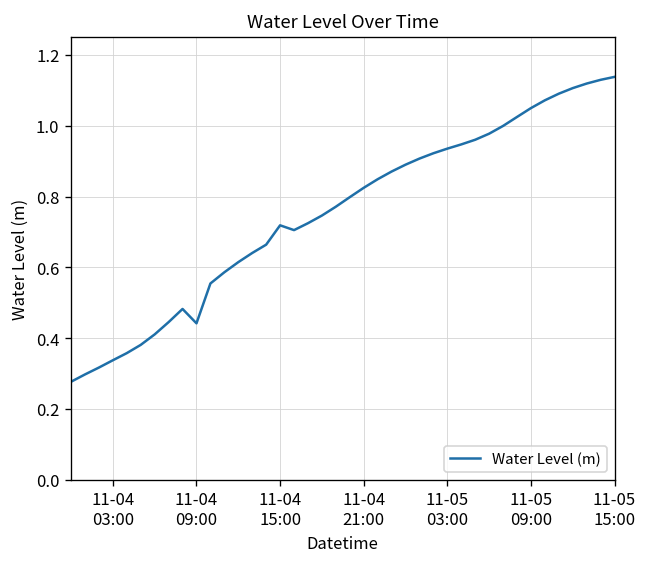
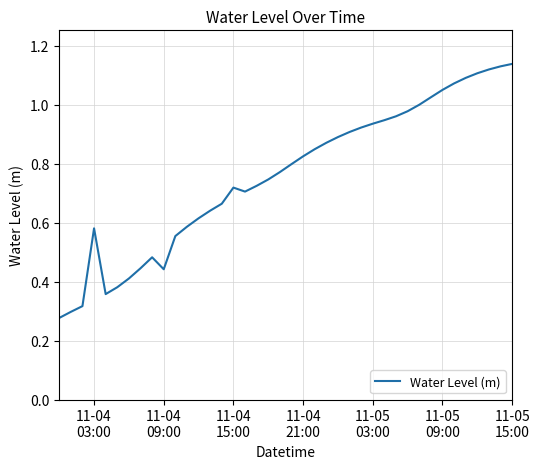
  {
-   "11-04 03:00": 0.34,
+   "11-04 03:00": 0.58,
    "11-04 09:00": 0.44,
    "11-04 15:00": 0.72,
    "11-04 21:00": 0.82,
    "11-05 03:00": 0.94,
    "11-05 09:00": 1.05,
    "11-05 15:00": 1.14
  }
